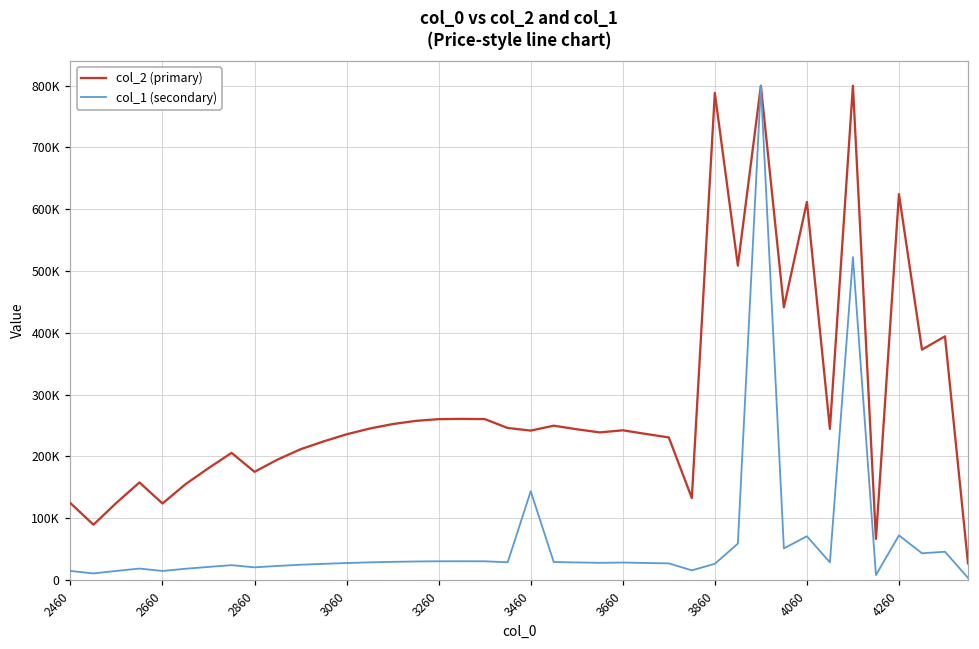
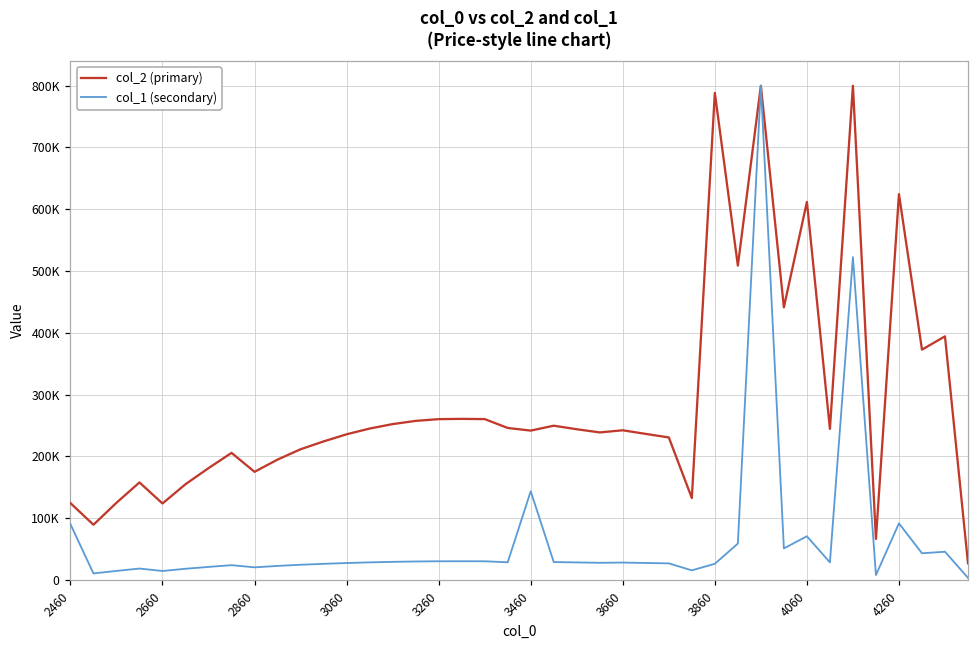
  {
    "col_2 (primary)": {
      "2460": 120000,
      "2660": 120000,
      "2860": 170000,
      "3060": 240000,
      "3260": 260000,
      "3460": 240000,
      "3660": 240000,
      "3860": 790000,
      "4060": 610000,
      "4260": 620000
    },
    "col_1 (secondary)": {
-     "2460": 10000,
+     "2460": 90000,
      "2660": 10000,
      "2860": 20000,
      "3060": 30000,
      "3260": 30000,
      "3460": 140000,
      "3660": 30000,
      "3860": 30000,
      "4060": 70000,
-     "4260": 70000
+     "4260": 90000
    }
  }
